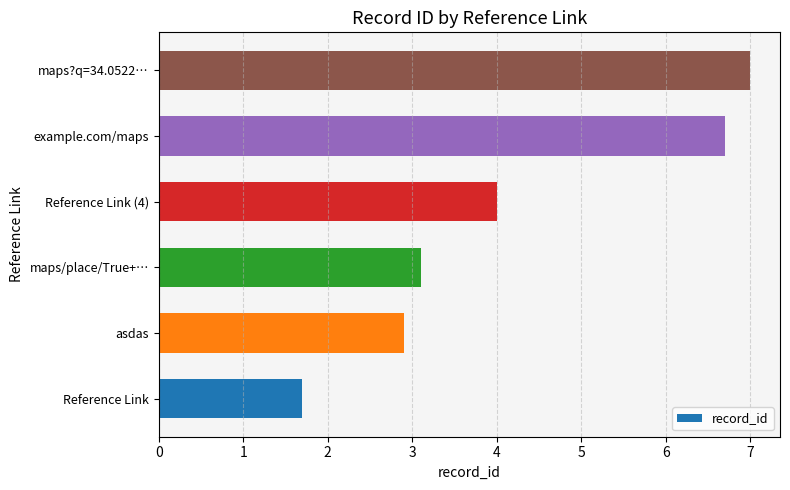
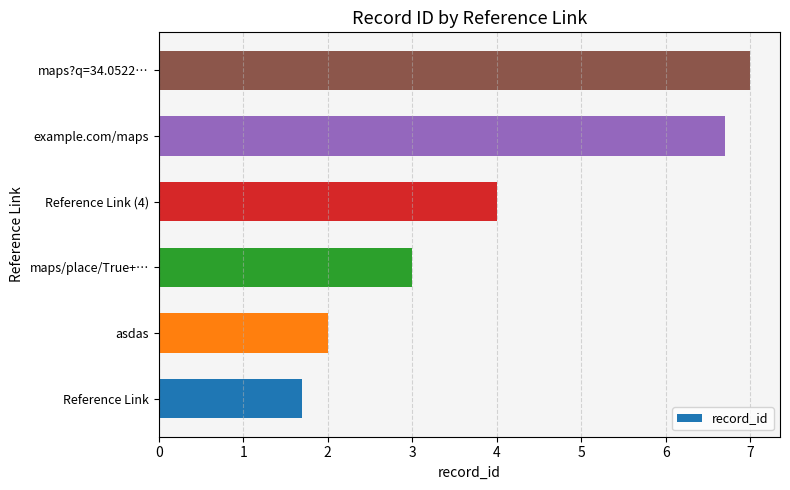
  {
    "maps?q=34.0522…": 7.0,
    "example.com/maps": 6.7,
    "Reference Link (4)": 4.0,
-   "maps/place/True+…": 3.1,
-   "asdas": 2.9,
+   "maps/place/True+…": 3.0,
+   "asdas": 2.0,
    "Reference Link": 1.7
  }
